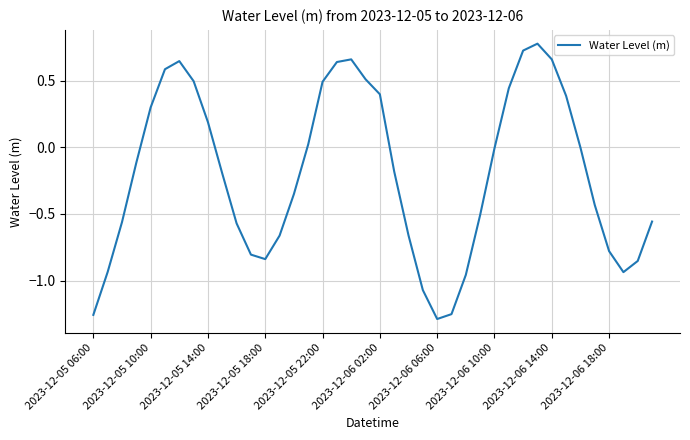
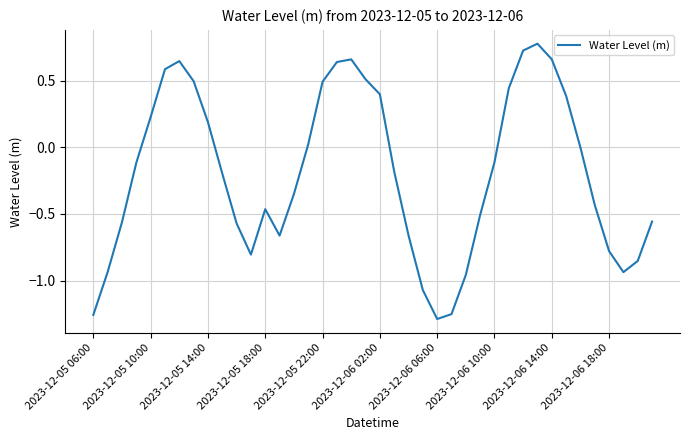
  {
    "2023-12-05 06:00": -1.26,
-   "2023-12-05 10:00": 0.30,
+   "2023-12-05 10:00": 0.23,
    "2023-12-05 14:00": 0.19,
-   "2023-12-05 18:00": -0.84,
+   "2023-12-05 18:00": -0.46,
    "2023-12-05 22:00": 0.49,
    "2023-12-06 02:00": 0.40,
    "2023-12-06 06:00": -1.29,
-   "2023-12-06 10:00": -0.01,
+   "2023-12-06 10:00": -0.11,
    "2023-12-06 14:00": 0.66,
    "2023-12-06 18:00": -0.78
  }
